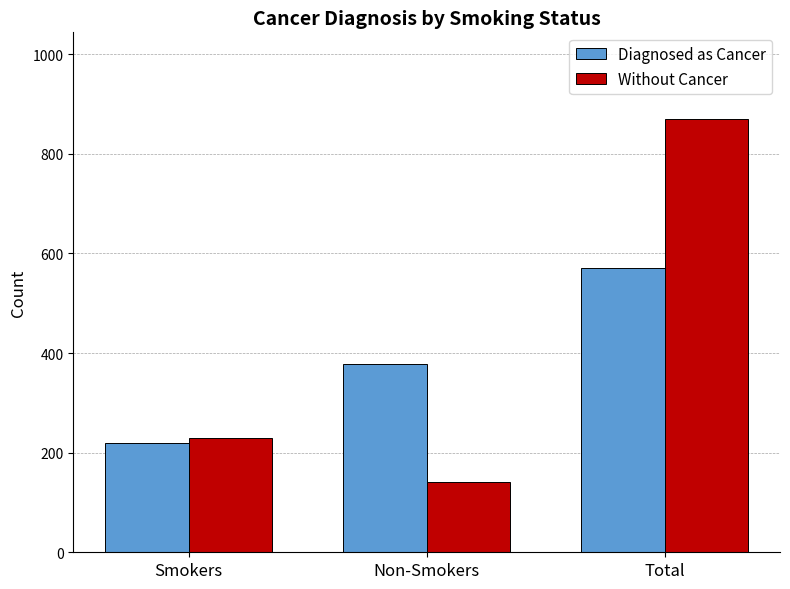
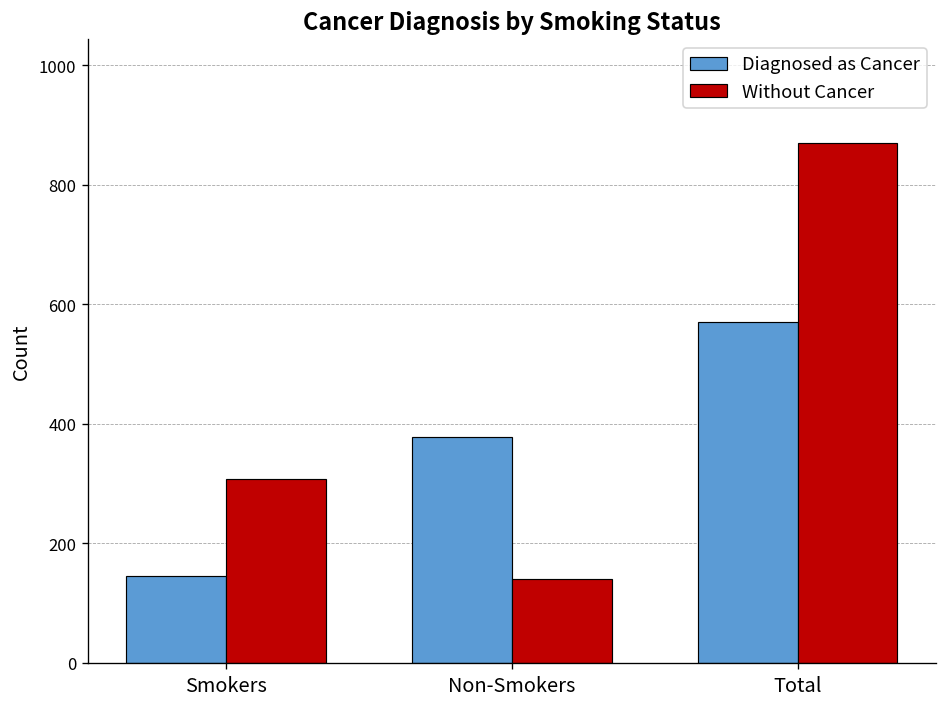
  {
    "Diagnosed as Cancer": {
-     "Smokers": 220,
+     "Smokers": 150,
      "Non-Smokers": 380,
      "Total": 570
    },
    "Without Cancer": {
-     "Smokers": 230,
+     "Smokers": 310,
      "Non-Smokers": 140,
      "Total": 870
    }
  }
